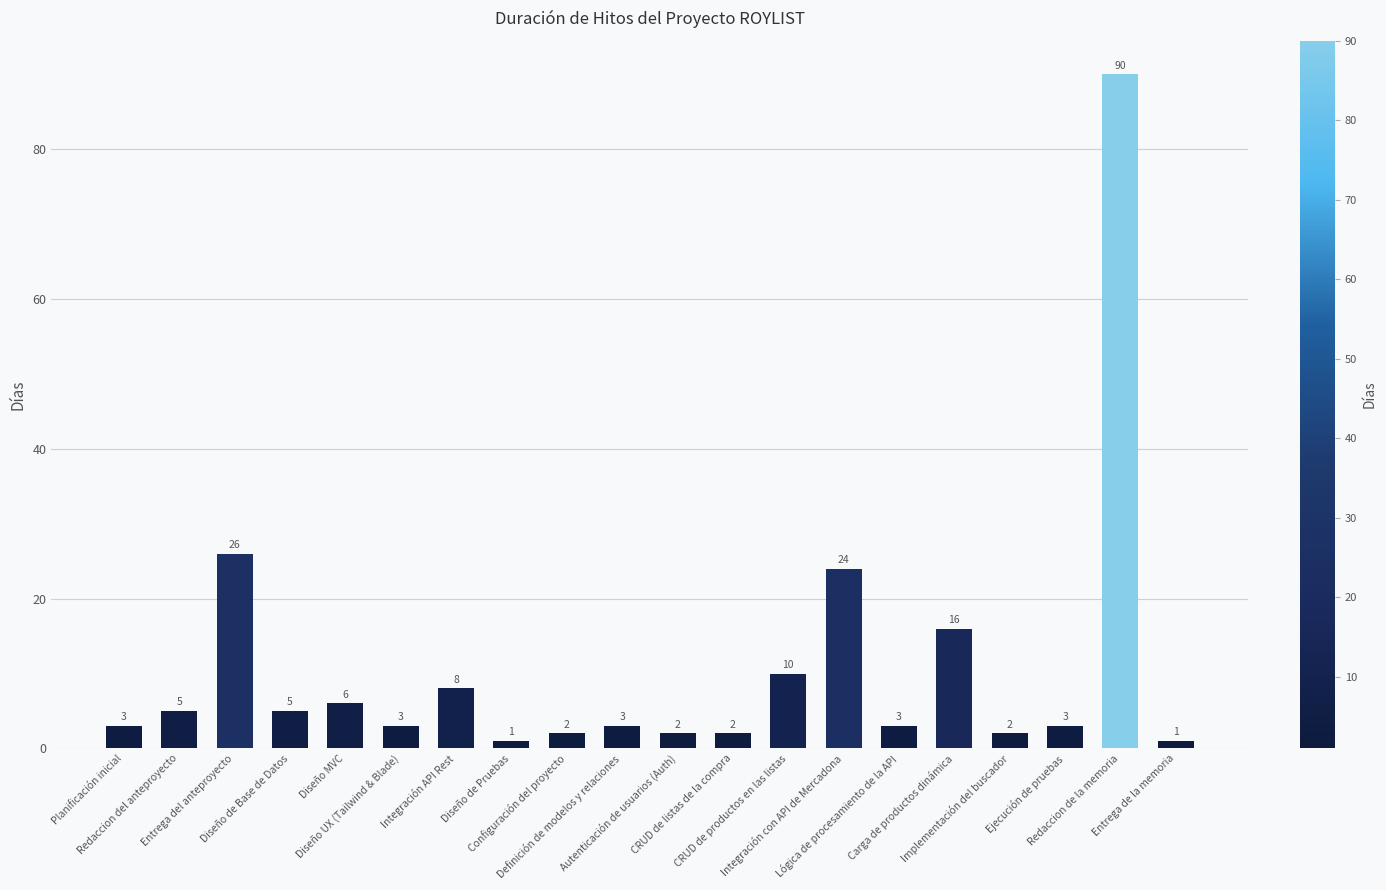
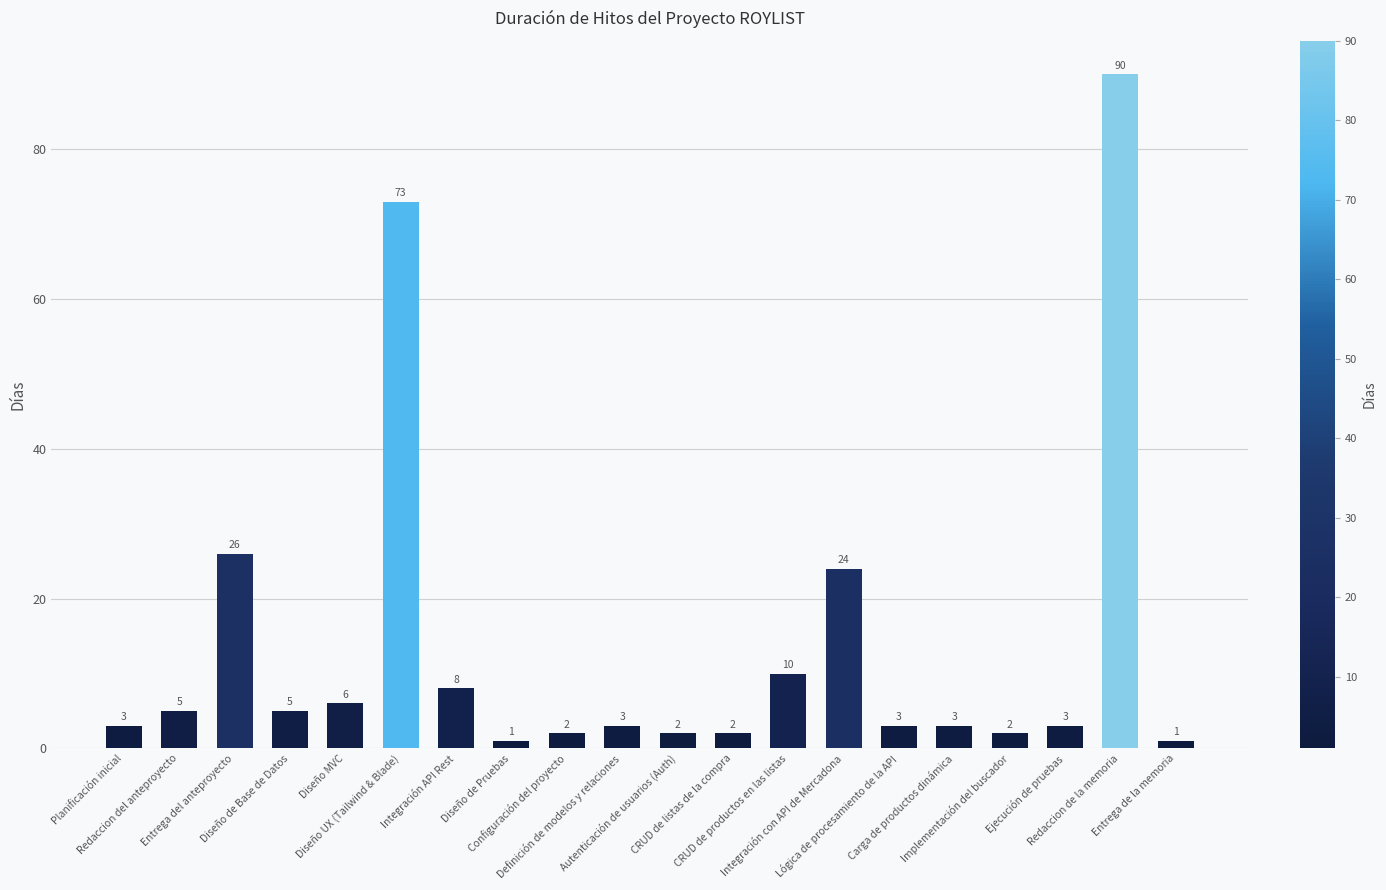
  {
    "Planificación inicial": 3,
    "Redaccion del anteproyecto": 5,
    "Entrega del anteproyecto": 26,
    "Diseño de Base de Datos": 5,
    "Diseño MVC": 6,
-   "Diseño UX (Tailwind & Blade)": 3,
+   "Diseño UX (Tailwind & Blade)": 73,
    "Integración API Rest": 8,
    "Diseño de Pruebas": 1,
    "Configuración del proyecto": 2,
    "Definición de modelos y relaciones": 3,
    "Autenticación de usuarios (Auth)": 2,
    "CRUD de listas de la compra": 2,
    "CRUD de productos en las listas": 10,
    "Integración con API de Mercadona": 24,
    "Lógica de procesamiento de la API": 3,
-   "Carga de productos dinámica": 16,
+   "Carga de productos dinámica": 3,
    "Implementación del buscador": 2,
    "Ejecución de pruebas": 3,
    "Redaccion de la memoria": 90,
    "Entrega de la memoria": 1
  }
